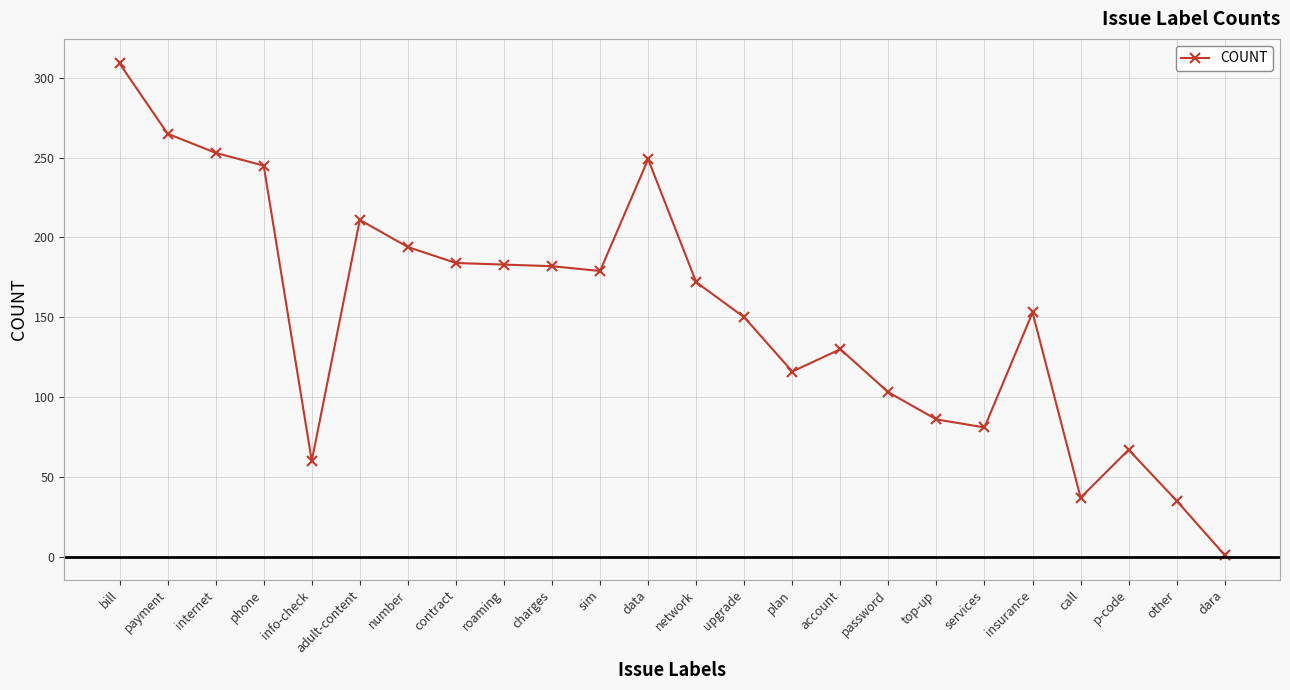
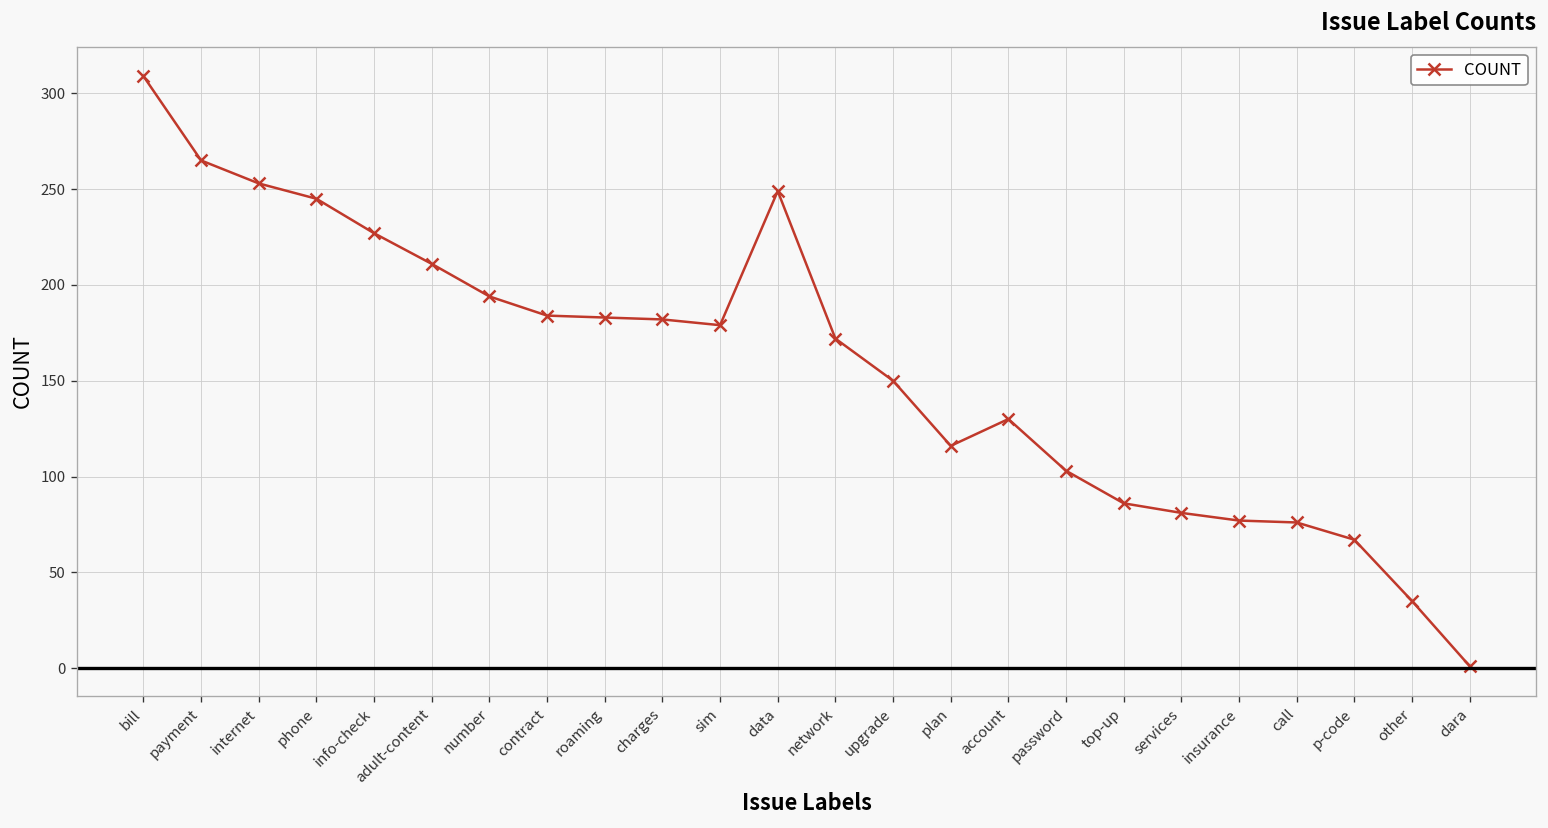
  {
    "bill": 309,
    "payment": 265,
    "internet": 253,
    "phone": 245,
-   "info-check": 60,
+   "info-check": 227,
    "adult-content": 211,
    "number": 194,
    "contract": 184,
    "roaming": 183,
    "charges": 182,
    "sim": 179,
    "data": 249,
    "network": 172,
    "upgrade": 150,
    "plan": 116,
    "account": 130,
    "password": 103,
    "top-up": 86,
    "services": 81,
-   "insurance": 153,
-   "call": 37,
+   "insurance": 77,
+   "call": 76,
    "p-code": 67,
    "other": 35,
    "dara": 1
  }
